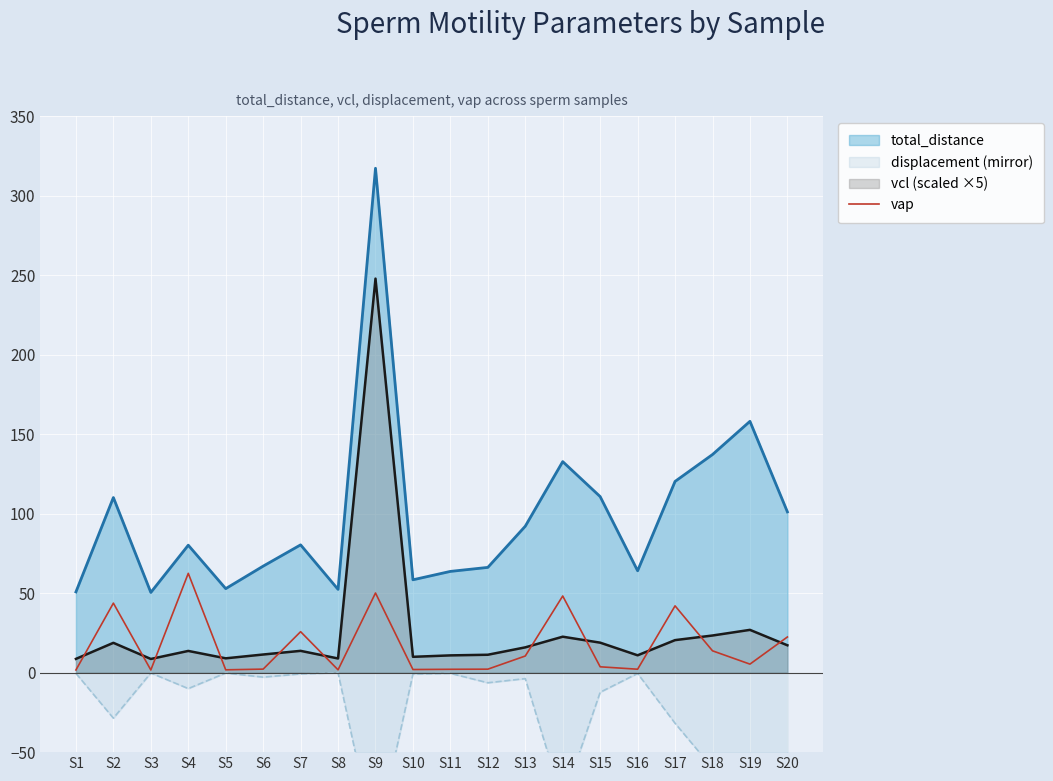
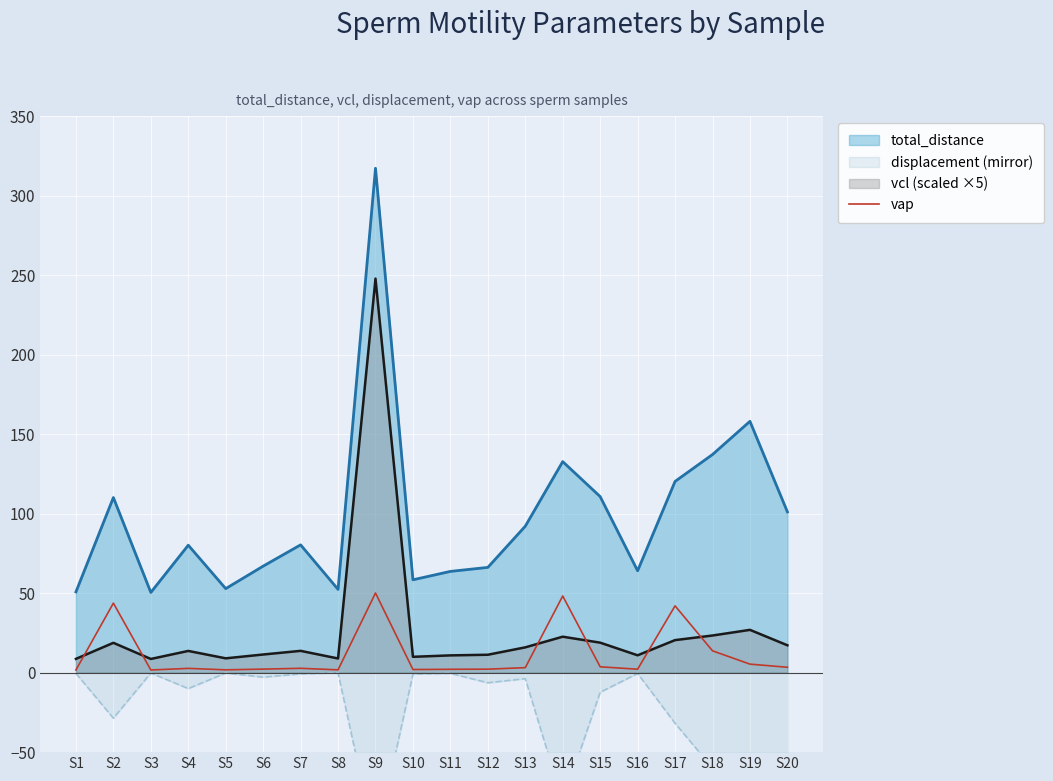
  {
    "vap": {
      "S1": 2,
      "S2": 44,
      "S3": 2,
-     "S4": 62,
+     "S4": 3,
      "S5": 2,
      "S6": 2,
-     "S7": 26,
+     "S7": 3,
      "S8": 2,
      "S9": 50,
      "S10": 2,
      "S11": 2,
      "S12": 2,
-     "S13": 10,
+     "S13": 3,
      "S14": 48,
      "S15": 4,
      "S16": 2,
      "S17": 42,
      "S18": 14,
      "S19": 5,
-     "S20": 22
+     "S20": 3
    }
  }
